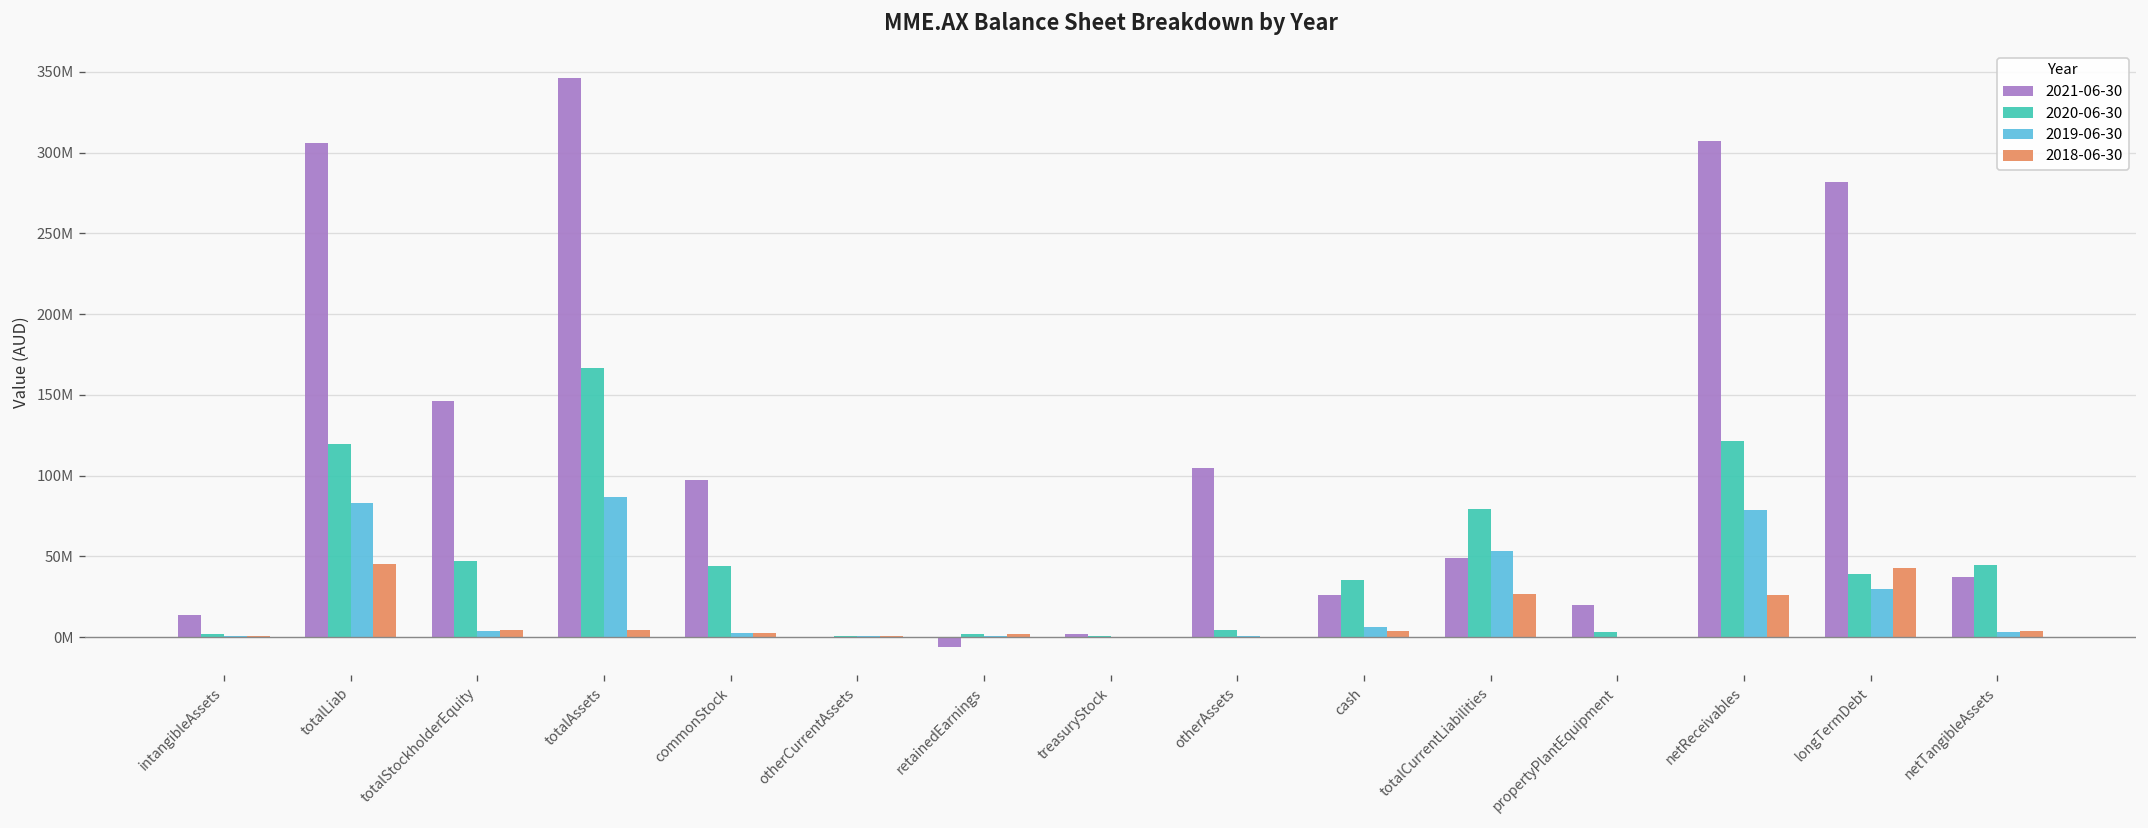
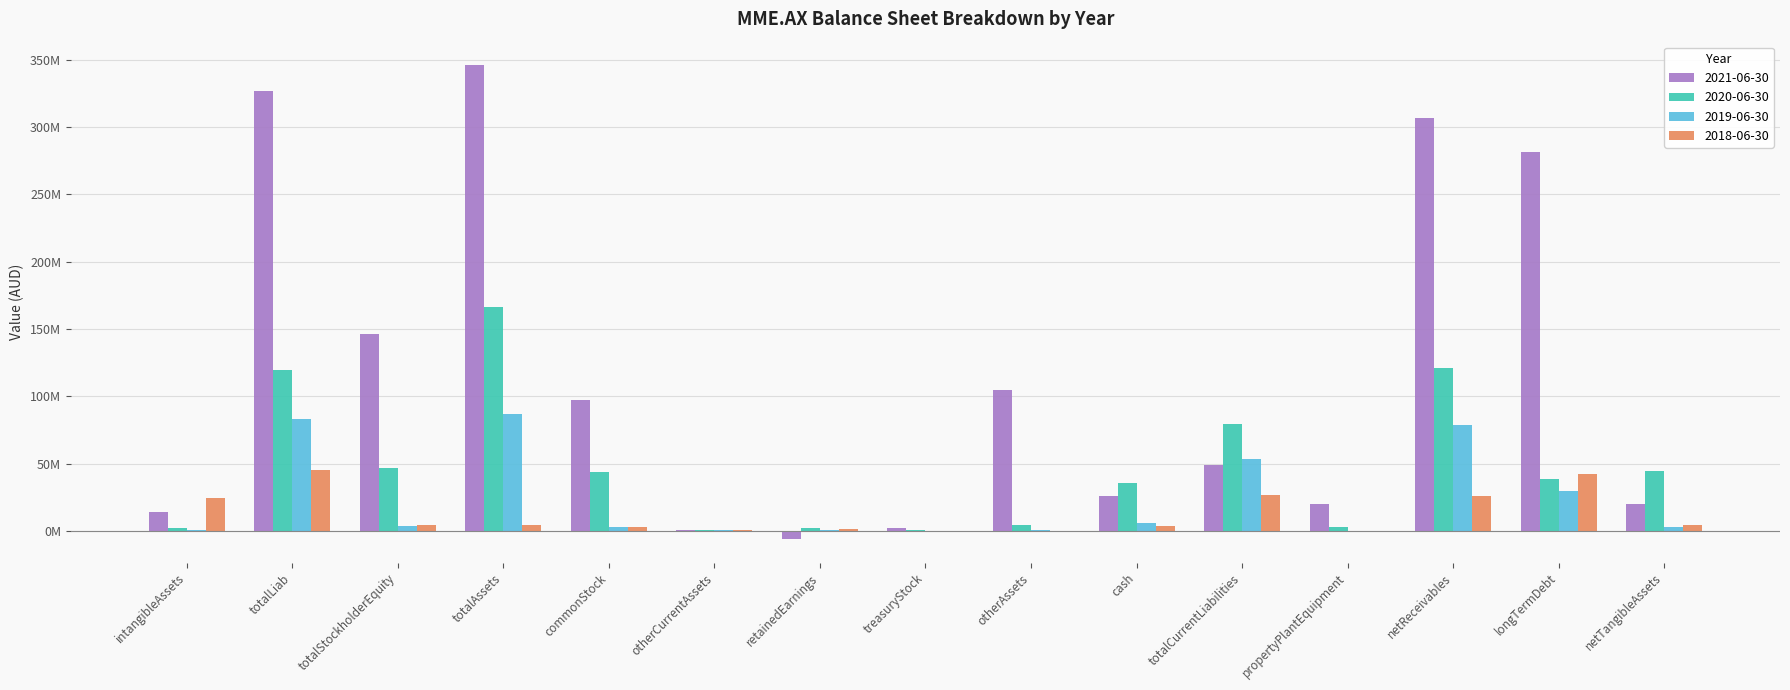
  {
    "2021-06-30": {
      "intangibleAssets": 14000000,
-     "totalLiab": 306000000,
+     "totalLiab": 327000000,
      "totalStockholderEquity": 146000000,
      "totalAssets": 346000000,
      "commonStock": 97000000,
      "retainedEarnings": -6000000,
      "treasuryStock": 2000000,
      "otherAssets": 105000000,
      "cash": 26000000,
      "totalCurrentLiabilities": 49000000,
      "propertyPlantEquipment": 20000000,
      "netReceivables": 307000000,
      "longTermDebt": 282000000,
-     "netTangibleAssets": 37000000
+     "netTangibleAssets": 20000000
    },
    "2018-06-30": {
-     "intangibleAssets": 0,
+     "intangibleAssets": 25000000,
      "totalLiab": 45000000,
      "totalStockholderEquity": 5000000,
      "totalAssets": 4000000,
      "commonStock": 3000000,
      "cash": 4000000,
      "totalCurrentLiabilities": 26000000,
      "netReceivables": 26000000,
      "longTermDebt": 42000000,
      "netTangibleAssets": 4000000
    }
  }
